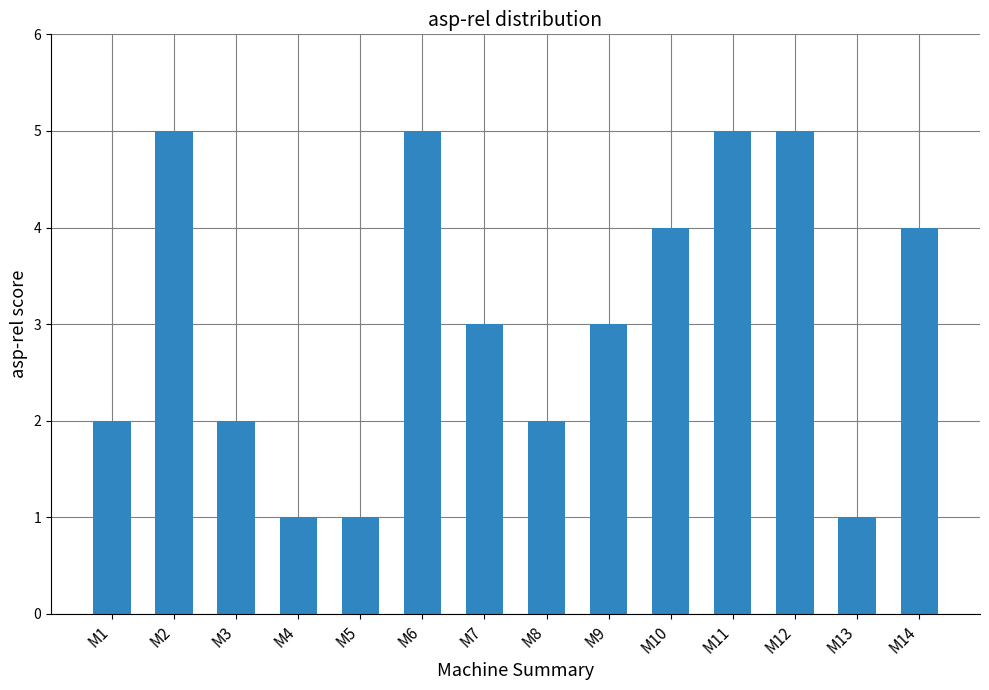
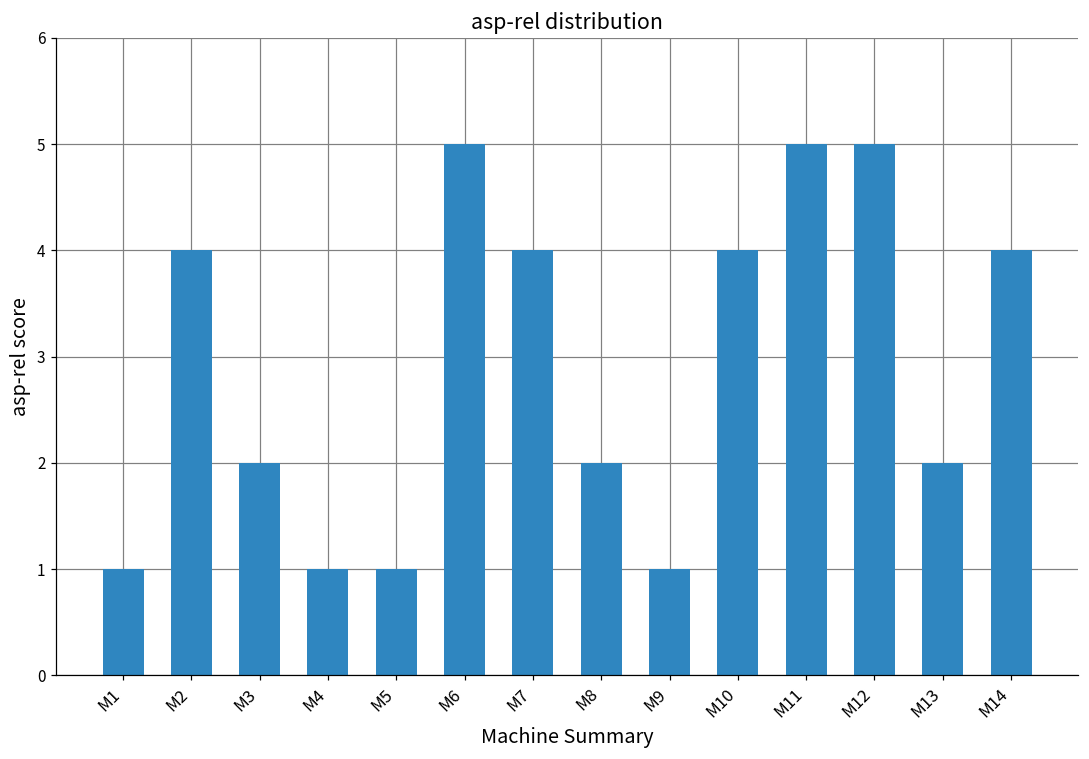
  {
-   "M1": 2,
-   "M2": 5,
+   "M1": 1,
+   "M2": 4,
    "M3": 2,
    "M4": 1,
    "M5": 1,
    "M6": 5,
-   "M7": 3,
+   "M7": 4,
    "M8": 2,
-   "M9": 3,
+   "M9": 1,
    "M10": 4,
    "M11": 5,
    "M12": 5,
-   "M13": 1,
+   "M13": 2,
    "M14": 4
  }
